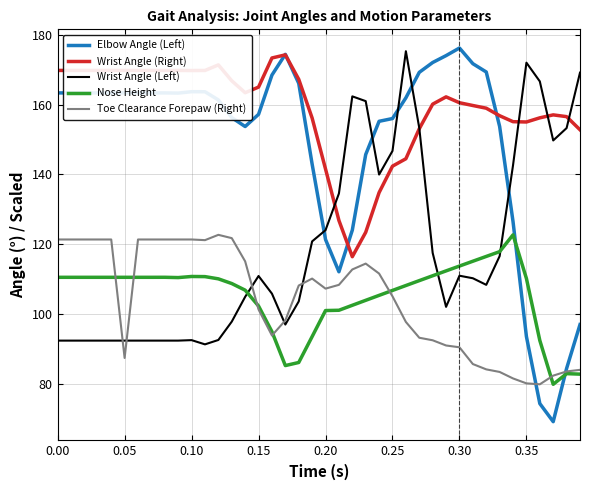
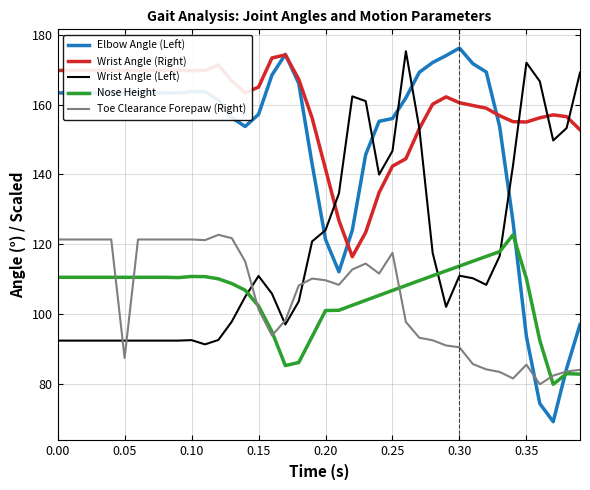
  {
    "Elbow Angle (Left)": {
      "0.00": 163,
      "0.15": 157,
      "0.20": 121,
      "0.25": 156,
      "0.30": 176,
      "0.35": 94
    },
    "Wrist Angle (Right)": {
      "0.00": 170,
      "0.15": 165,
      "0.20": 142,
      "0.25": 142,
      "0.30": 161,
      "0.35": 155
    },
    "Wrist Angle (Left)": {
      "0.00": 92,
      "0.05": 92,
      "0.10": 93,
      "0.15": 111,
      "0.20": 124,
      "0.25": 147,
      "0.30": 111,
      "0.35": 172
    },
    "Nose Height": {
      "0.00": 111,
      "0.05": 111,
      "0.10": 111,
      "0.15": 102,
      "0.20": 101,
      "0.25": 107,
      "0.30": 114,
      "0.35": 110
    },
    "Toe Clearance Forepaw (Right)": {
      "0.00": 121,
      "0.05": 87,
      "0.10": 121,
      "0.15": 101,
-     "0.20": 107,
-     "0.25": 105,
+     "0.20": 110,
+     "0.25": 118,
      "0.30": 91,
-     "0.35": 80
+     "0.35": 86
    }
  }
